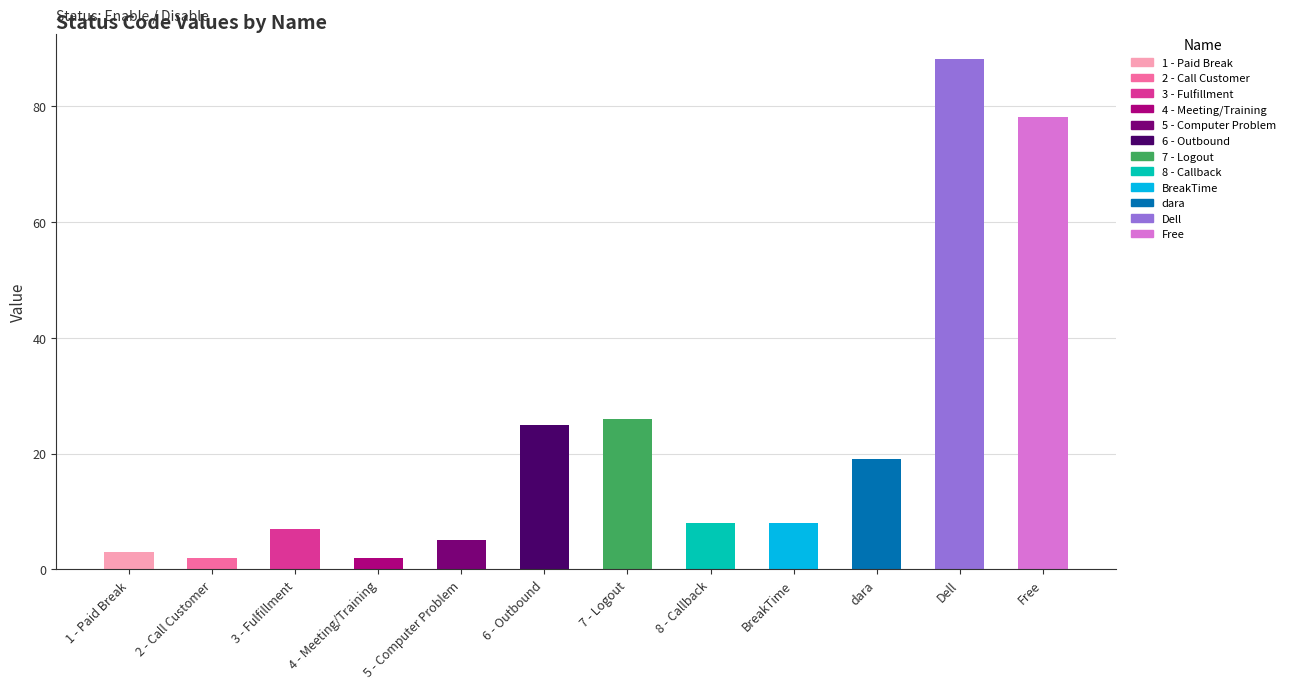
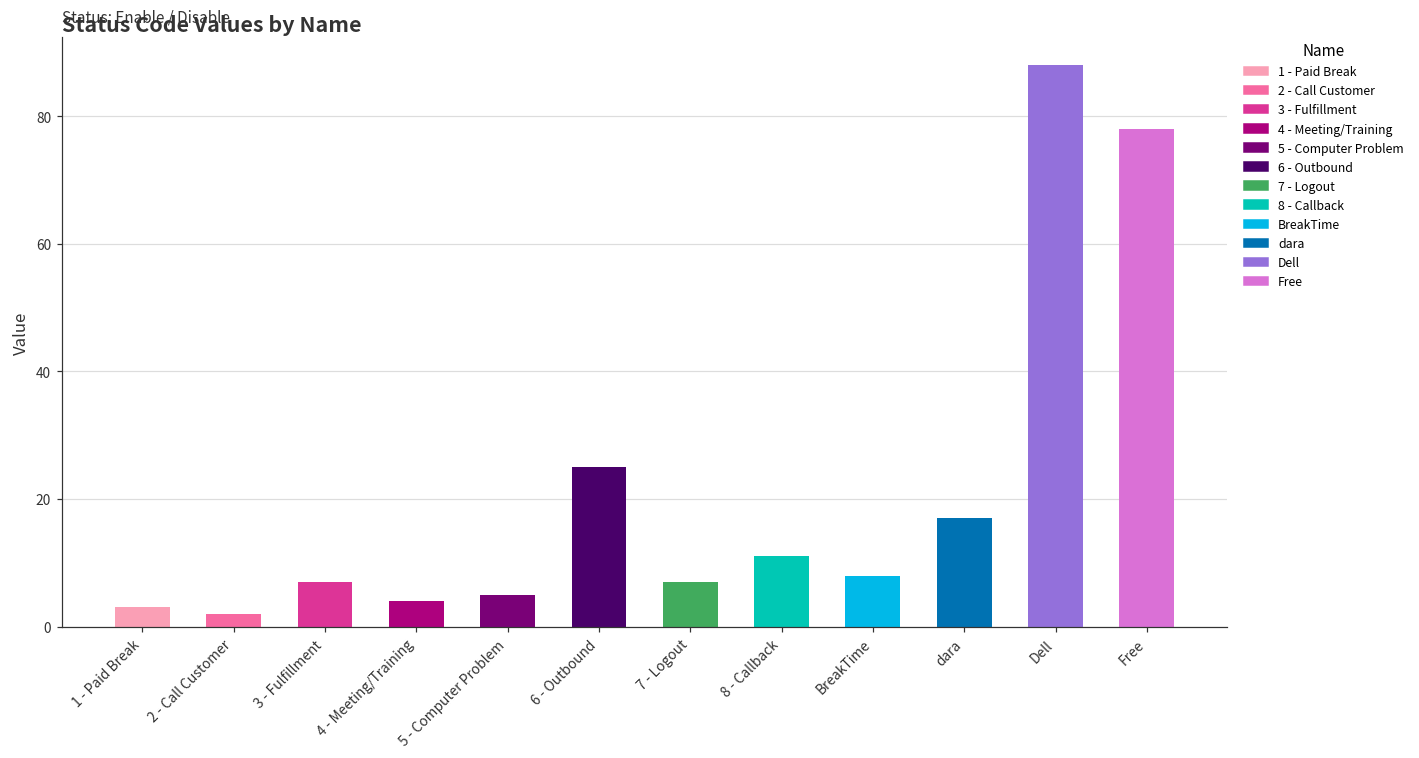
  {
    "1 - Paid Break": 3,
    "2 - Call Customer": 2,
    "3 - Fulfillment": 7,
-   "4 - Meeting/Training": 2,
+   "4 - Meeting/Training": 4,
    "5 - Computer Problem": 5,
    "6 - Outbound": 25,
-   "7 - Logout": 26,
-   "8 - Callback": 8,
+   "7 - Logout": 7,
+   "8 - Callback": 11,
    "BreakTime": 8,
-   "dara": 19,
+   "dara": 17,
    "Dell": 88,
    "Free": 78
  }
